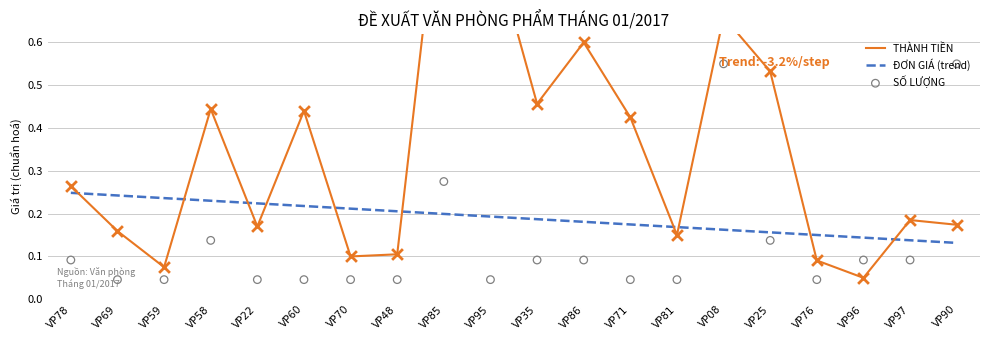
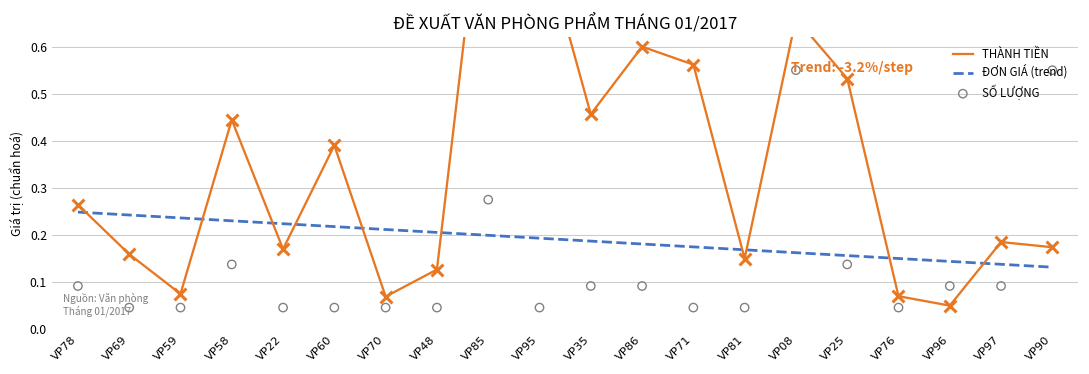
  {
    "THÀNH TIỀN": {
      "VP78": 0.26,
      "VP69": 0.16,
      "VP59": 0.08,
      "VP58": 0.44,
      "VP22": 0.17,
-     "VP60": 0.44,
-     "VP70": 0.10,
-     "VP48": 0.11,
+     "VP60": 0.39,
+     "VP70": 0.07,
+     "VP48": 0.13,
      "VP35": 0.46,
      "VP86": 0.60,
-     "VP71": 0.43,
+     "VP71": 0.56,
      "VP81": 0.15,
-     "VP76": 0.09,
+     "VP76": 0.07,
      "VP96": 0.05,
      "VP97": 0.19,
      "VP90": 0.17
    },
    "ĐƠN GIÁ (trend)": {
      "VP78": 0.25,
      "VP69": 0.24,
      "VP59": 0.24,
      "VP58": 0.23,
      "VP22": 0.22,
      "VP60": 0.22,
      "VP70": 0.21,
      "VP48": 0.21,
      "VP85": 0.20,
      "VP95": 0.19,
      "VP35": 0.19,
      "VP86": 0.18,
      "VP71": 0.17,
      "VP81": 0.17,
      "VP08": 0.16,
      "VP25": 0.16,
      "VP76": 0.15,
      "VP96": 0.14,
      "VP97": 0.14,
      "VP90": 0.13
    }
  }
